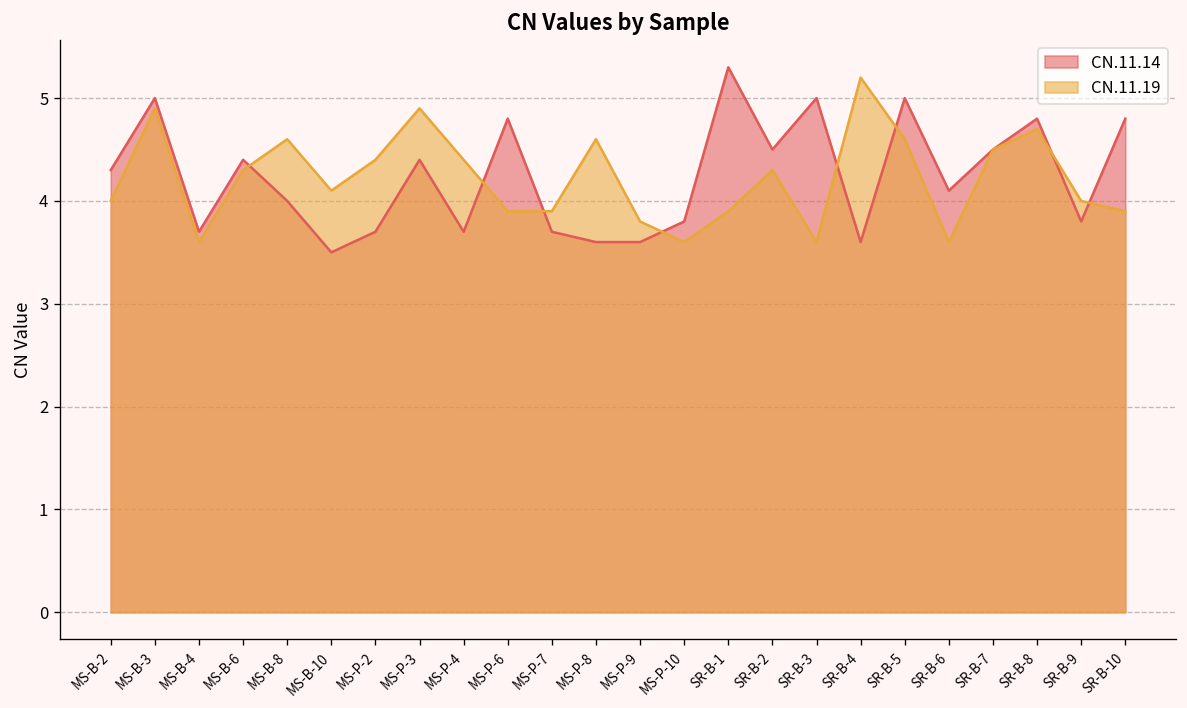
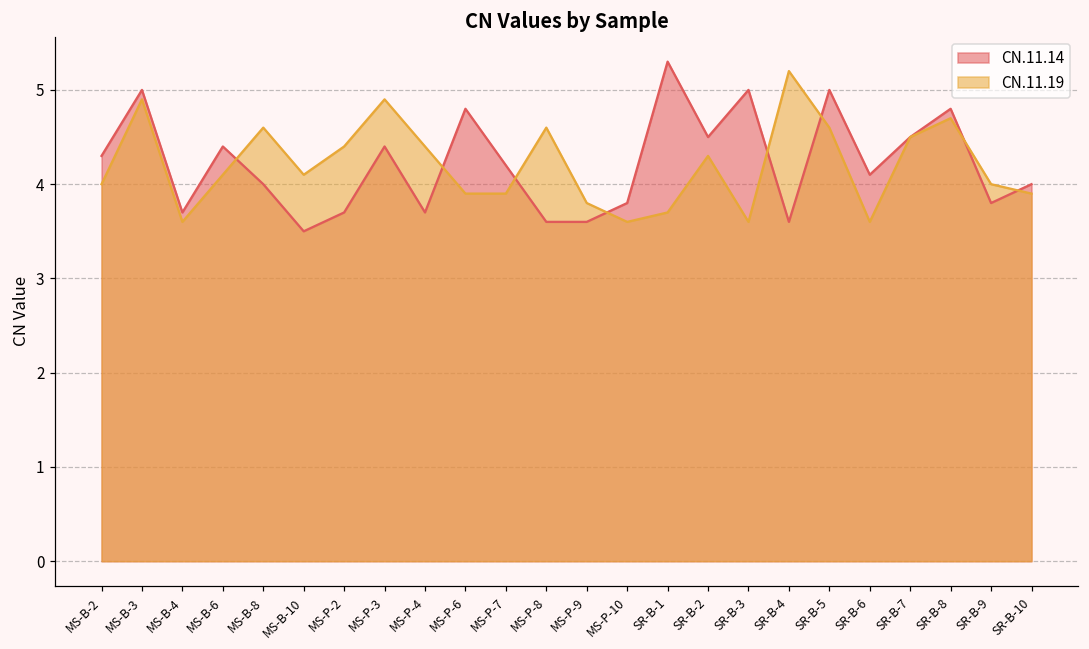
  {
    "CN.11.14": {
      "MS-B-2": 4.3,
      "MS-B-3": 5.0,
      "MS-B-4": 3.7,
      "MS-B-6": 4.4,
      "MS-B-8": 4.0,
      "MS-B-10": 3.5,
      "MS-P-2": 3.7,
      "MS-P-3": 4.4,
      "MS-P-4": 3.7,
      "MS-P-6": 4.8,
-     "MS-P-7": 3.7,
+     "MS-P-7": 4.2,
      "MS-P-8": 3.6,
      "MS-P-9": 3.6,
      "MS-P-10": 3.8,
      "SR-B-1": 5.3,
      "SR-B-2": 4.5,
      "SR-B-3": 5.0,
      "SR-B-4": 3.6,
      "SR-B-5": 5.0,
      "SR-B-6": 4.1,
      "SR-B-8": 4.8,
      "SR-B-9": 3.8,
-     "SR-B-10": 4.8
+     "SR-B-10": 4.0
    },
    "CN.11.19": {
      "MS-B-2": 4.0,
      "MS-B-3": 4.9,
      "MS-B-4": 3.6,
-     "MS-B-6": 4.3,
+     "MS-B-6": 4.1,
      "MS-B-8": 4.6,
      "MS-B-10": 4.1,
      "MS-P-2": 4.4,
      "MS-P-3": 4.9,
      "MS-P-4": 4.4,
      "MS-P-6": 3.9,
      "MS-P-7": 3.9,
      "MS-P-8": 4.6,
      "MS-P-9": 3.8,
      "MS-P-10": 3.6,
-     "SR-B-1": 3.9,
+     "SR-B-1": 3.7,
      "SR-B-2": 4.3,
      "SR-B-3": 3.6,
      "SR-B-4": 5.2,
      "SR-B-5": 4.6,
      "SR-B-6": 3.6,
      "SR-B-8": 4.7,
      "SR-B-9": 4.0,
      "SR-B-10": 3.9
    }
  }
